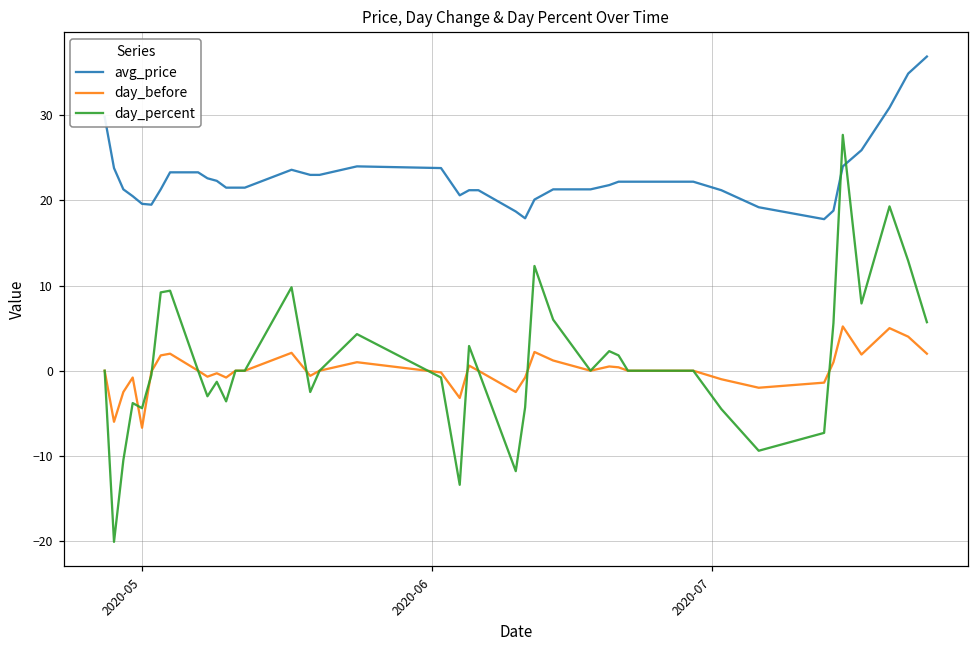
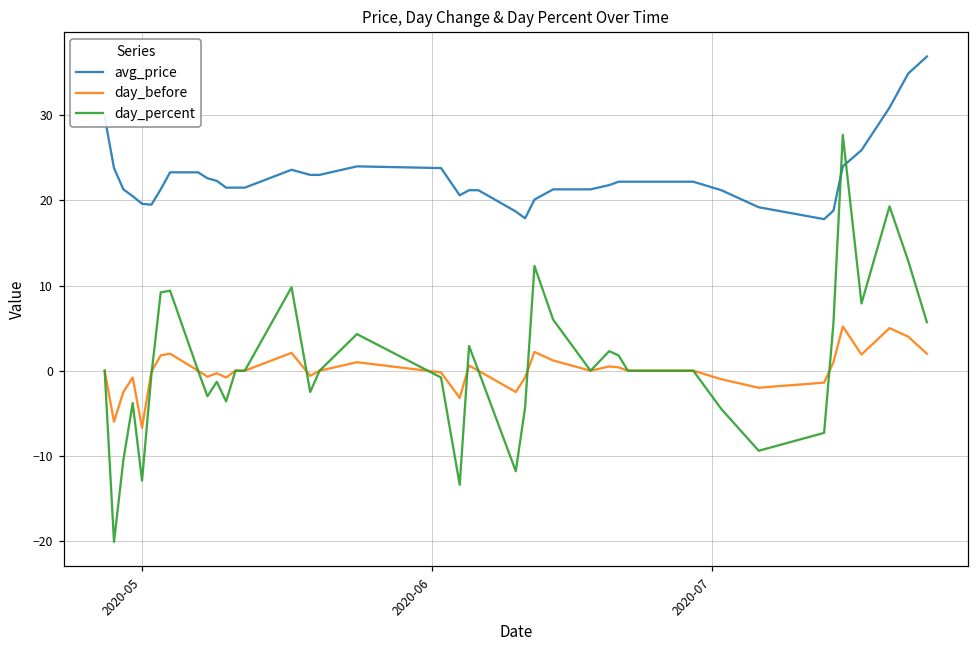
  {
    "avg_price": {
      "2020-05": 20
    },
    "day_before": {
      "2020-05": -7
    },
    "day_percent": {
-     "2020-05": -4
+     "2020-05": -13
    }
  }
